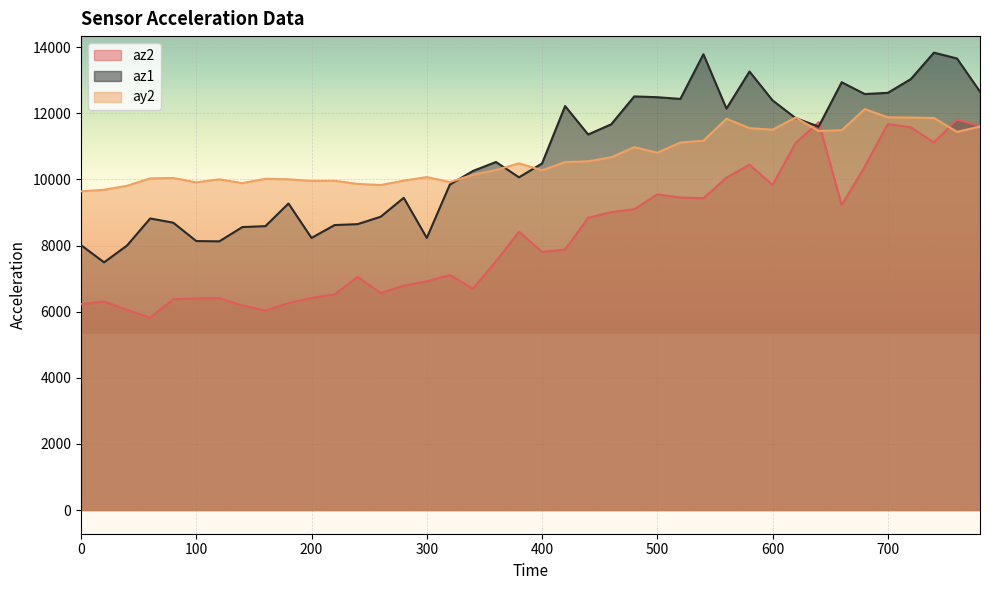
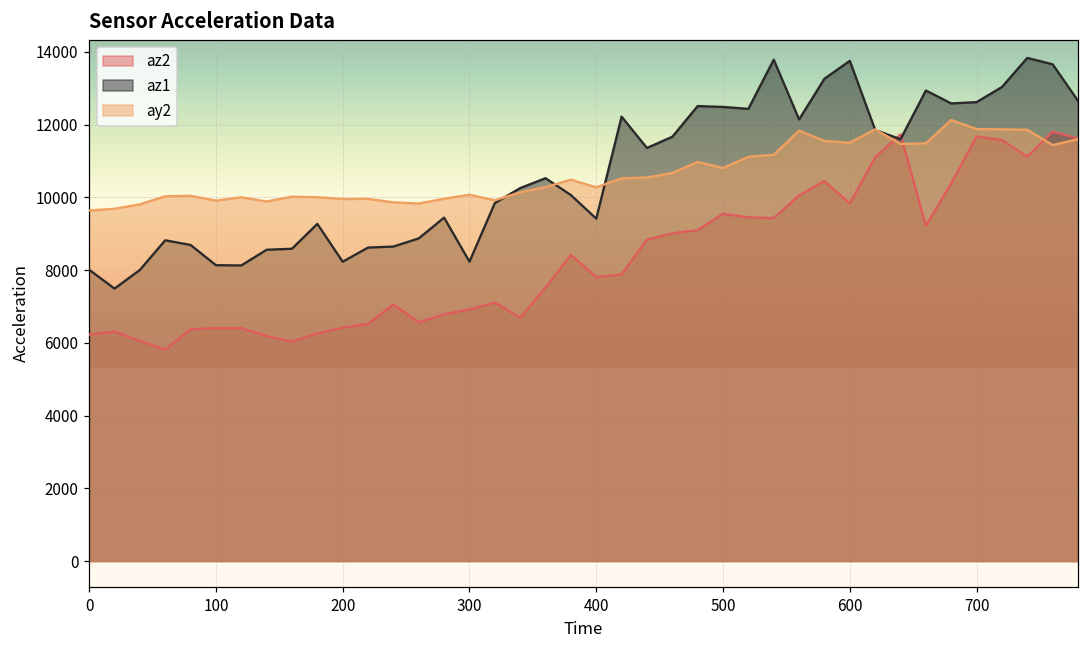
  {
    "az1": {
      "0": 8000,
      "100": 8100,
      "200": 8200,
      "300": 8200,
-     "400": 10500,
+     "400": 9400,
      "500": 12500,
-     "600": 12400,
+     "600": 13800,
      "700": 12600
    }
  }
